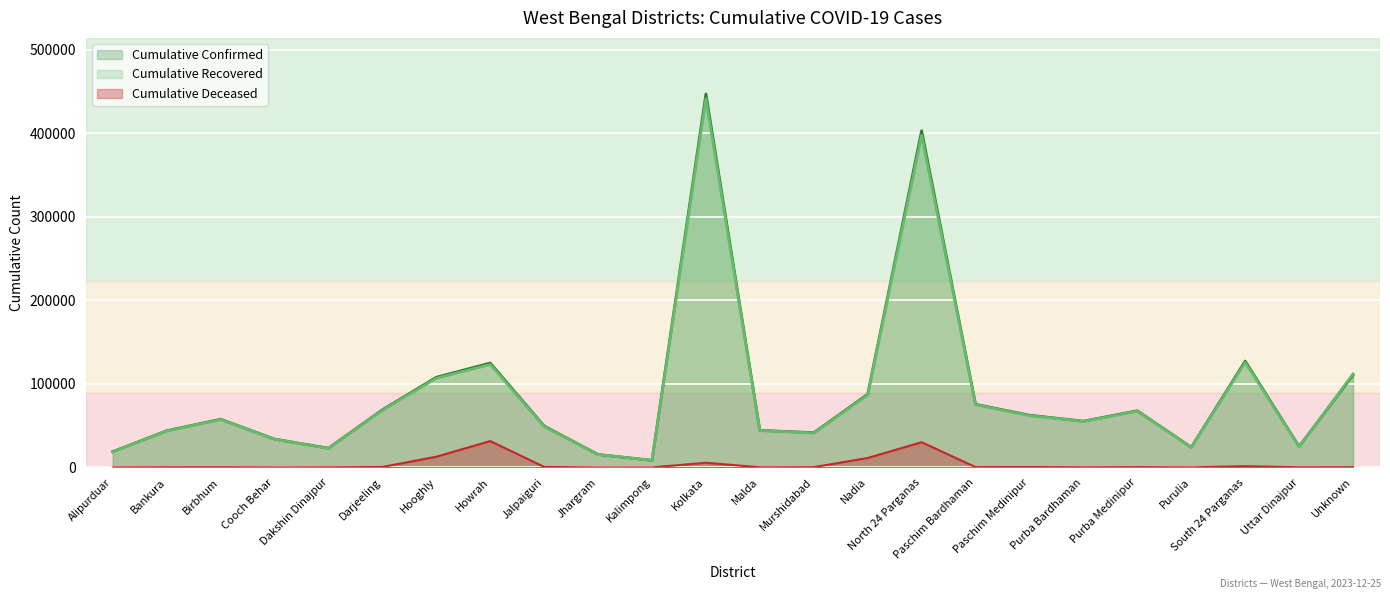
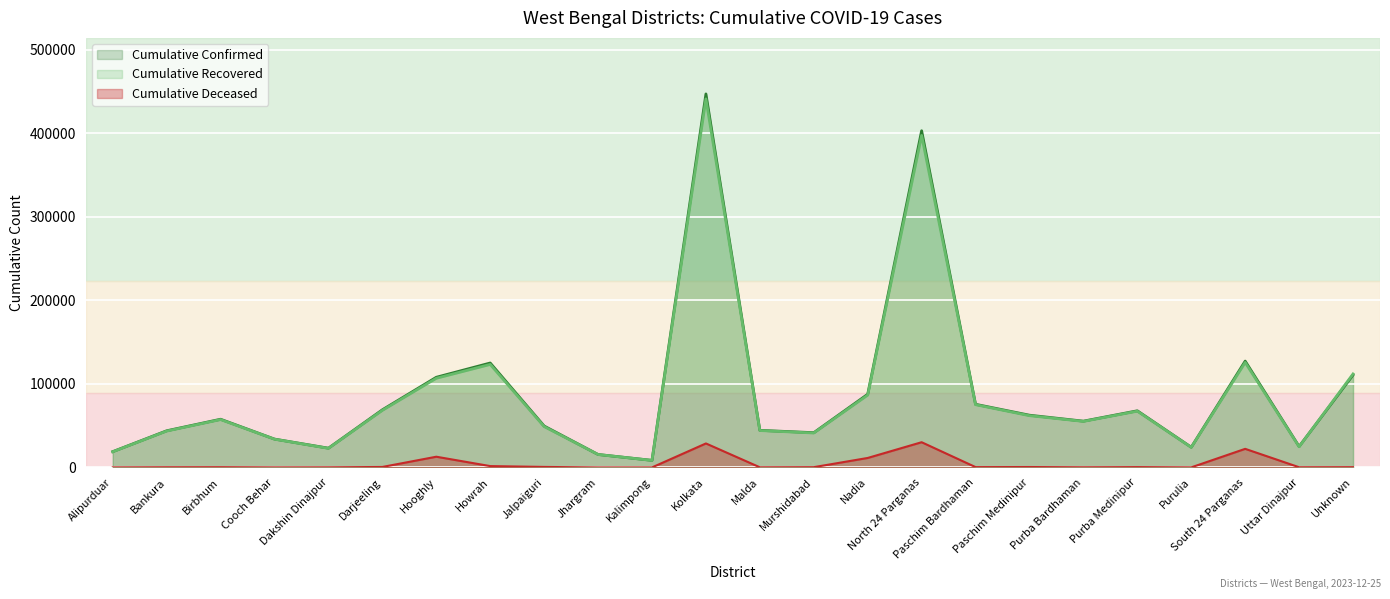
  {
    "Cumulative Deceased": {
      "Alipurduar": 0,
      "Bankura": 0,
      "Birbhum": 0,
      "Cooch Behar": 0,
      "Dakshin Dinajpur": 0,
      "Darjeeling": 0,
      "Hooghly": 10000,
-     "Howrah": 30000,
+     "Howrah": 0,
      "Jalpaiguri": 0,
      "Jhargram": 0,
      "Kalimpong": 0,
-     "Kolkata": 10000,
+     "Kolkata": 30000,
      "Malda": 0,
      "Murshidabad": 0,
      "Nadia": 10000,
      "North 24 Parganas": 30000,
      "Paschim Bardhaman": 0,
      "Paschim Medinipur": 0,
      "Purba Bardhaman": 0,
      "Purba Medinipur": 0,
      "Purulia": 0,
-     "South 24 Parganas": 0,
+     "South 24 Parganas": 20000,
      "Uttar Dinajpur": 0,
      "Unknown": 0
    }
  }
